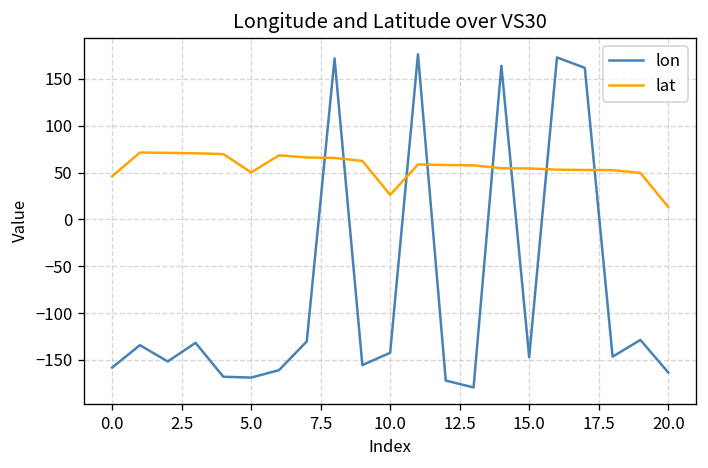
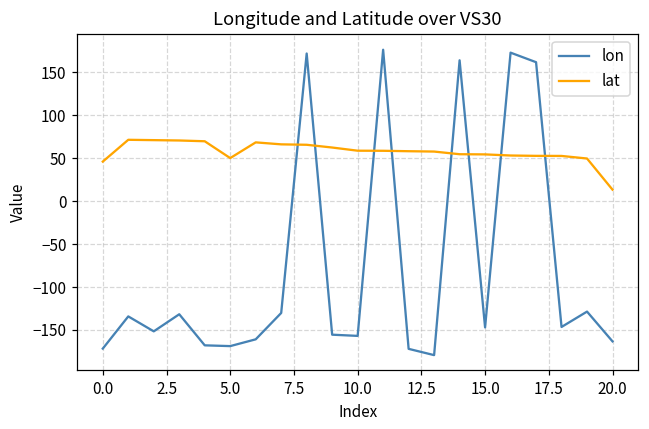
  {
    "lon": {
-     "0.0": -160,
+     "0.0": -170,
      "5.0": -170,
-     "10.0": -140,
+     "10.0": -160,
      "15.0": -150,
      "20.0": -160
    },
    "lat": {
      "0.0": 50,
      "5.0": 50,
-     "10.0": 30,
+     "10.0": 60,
      "15.0": 50,
      "20.0": 10
    }
  }
